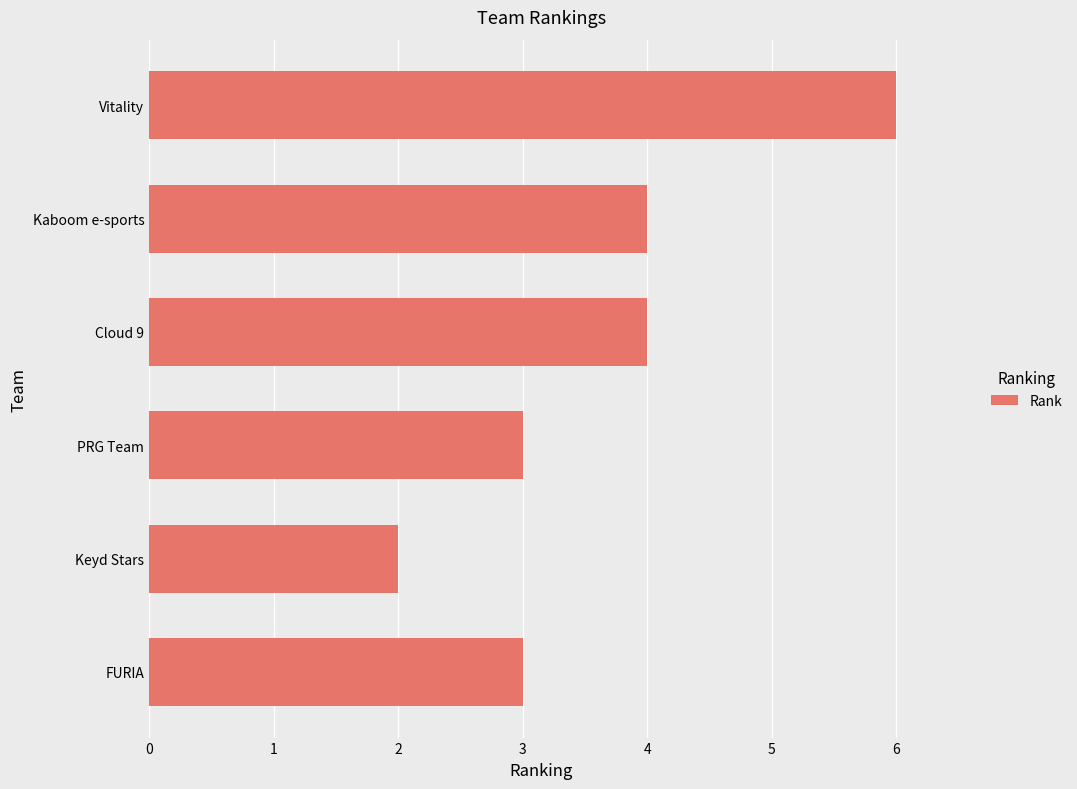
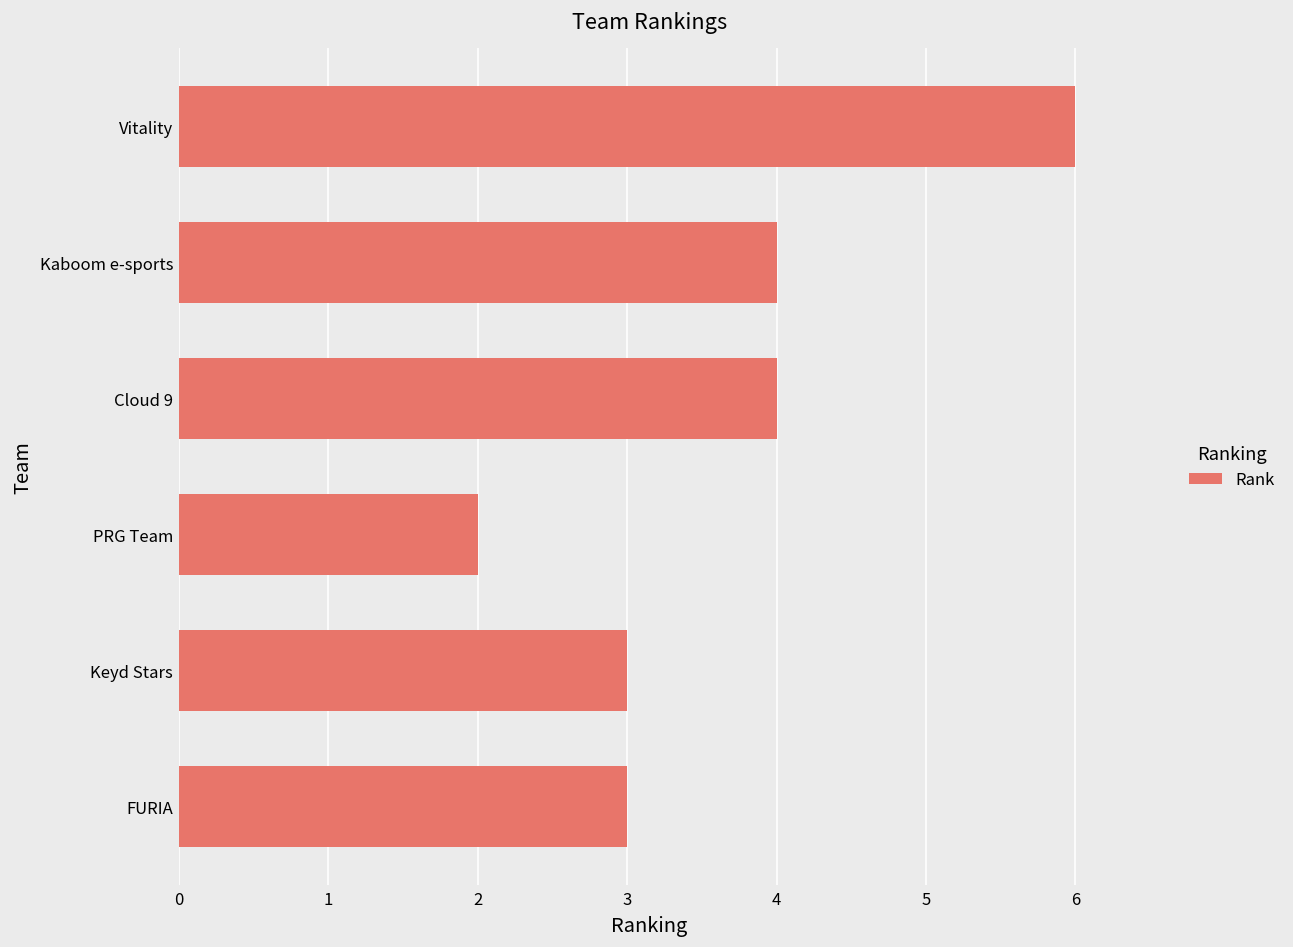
  {
    "Vitality": 6,
    "Kaboom e-sports": 4,
    "Cloud 9": 4,
-   "PRG Team": 3,
-   "Keyd Stars": 2,
+   "PRG Team": 2,
+   "Keyd Stars": 3,
    "FURIA": 3
  }
